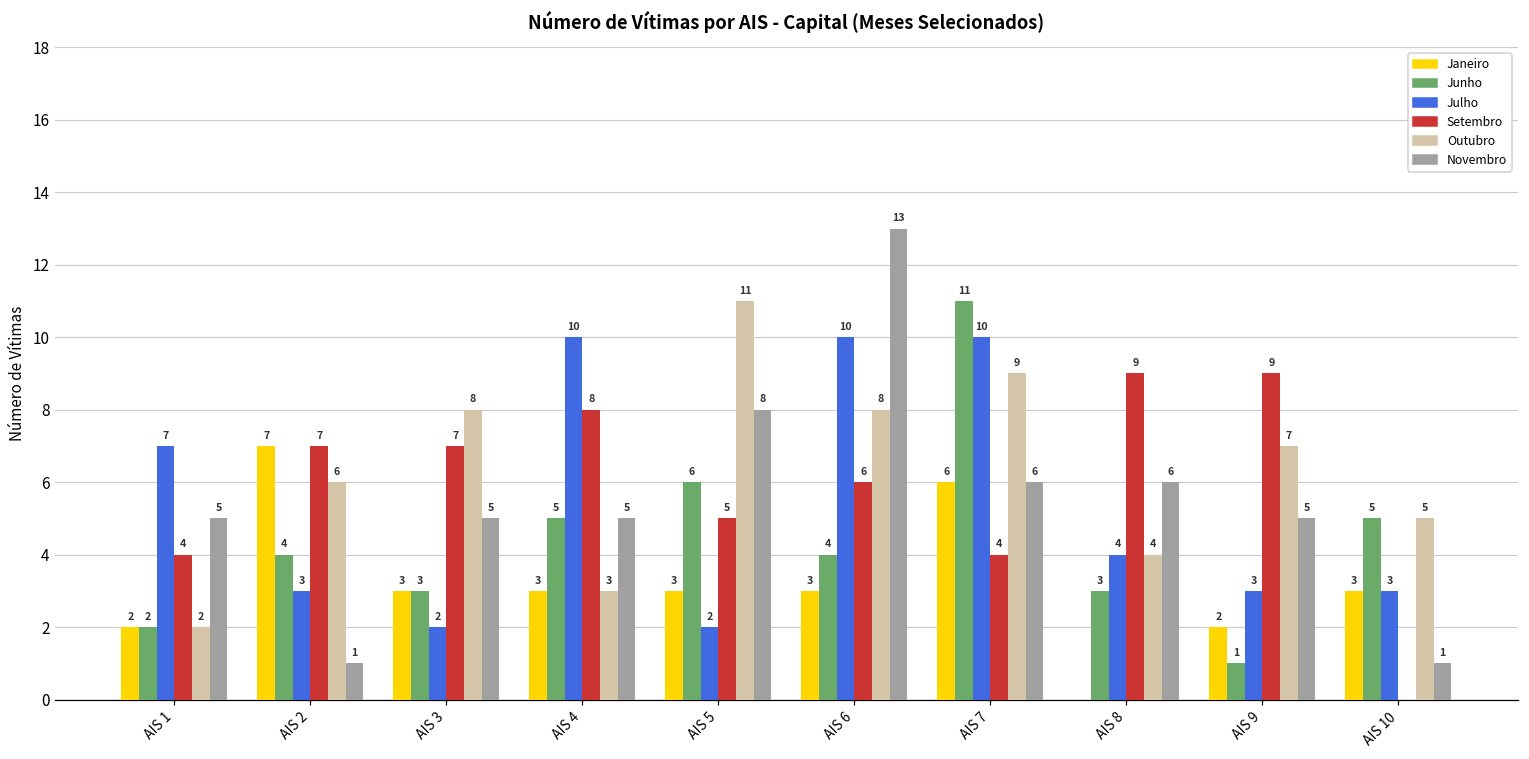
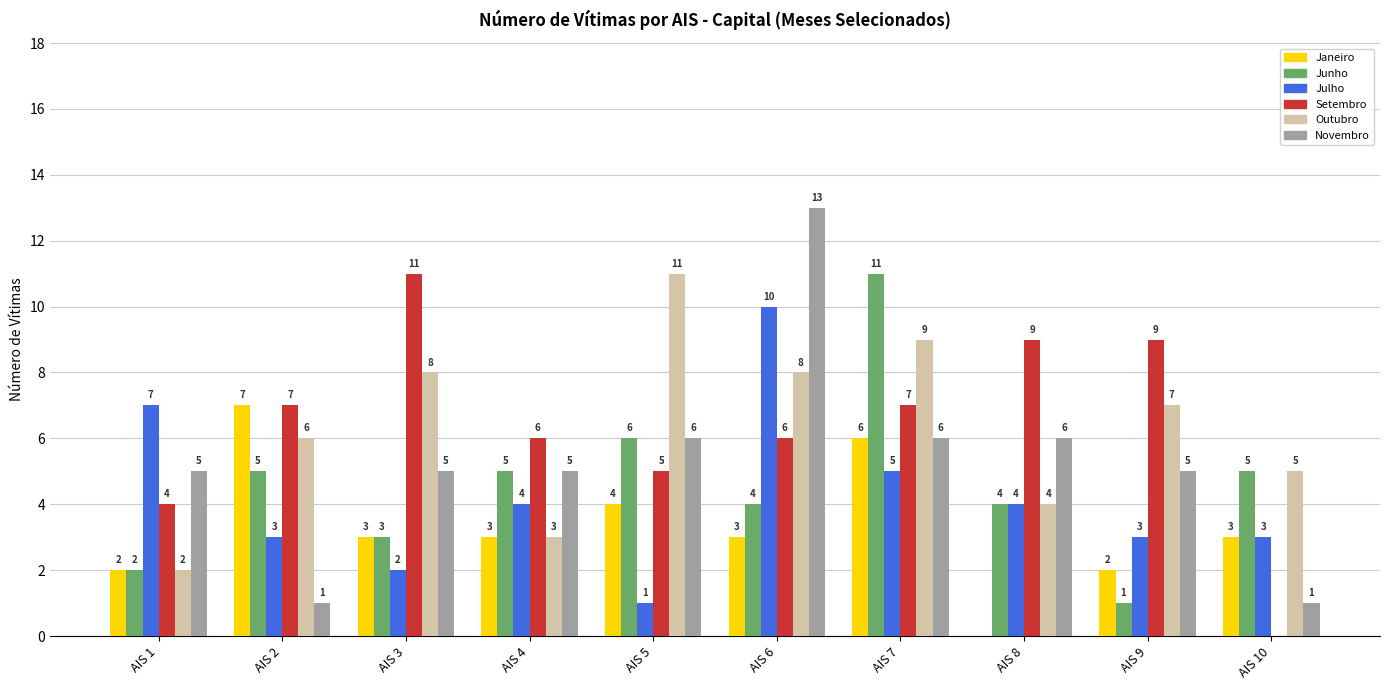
  {
    "Janeiro": {
      "AIS 1": 2,
      "AIS 2": 7,
      "AIS 3": 3,
      "AIS 4": 3,
-     "AIS 5": 3,
+     "AIS 5": 4,
      "AIS 6": 3,
      "AIS 7": 6,
      "AIS 9": 2,
      "AIS 10": 3
    },
    "Junho": {
      "AIS 1": 2,
-     "AIS 2": 4,
+     "AIS 2": 5,
      "AIS 3": 3,
      "AIS 4": 5,
      "AIS 5": 6,
      "AIS 6": 4,
      "AIS 7": 11,
-     "AIS 8": 3,
+     "AIS 8": 4,
      "AIS 9": 1,
      "AIS 10": 5
    },
    "Julho": {
      "AIS 1": 7,
      "AIS 2": 3,
      "AIS 3": 2,
-     "AIS 4": 10,
-     "AIS 5": 2,
+     "AIS 4": 4,
+     "AIS 5": 1,
      "AIS 6": 10,
-     "AIS 7": 10,
+     "AIS 7": 5,
      "AIS 8": 4,
      "AIS 9": 3,
      "AIS 10": 3
    },
    "Setembro": {
      "AIS 1": 4,
      "AIS 2": 7,
-     "AIS 3": 7,
-     "AIS 4": 8,
+     "AIS 3": 11,
+     "AIS 4": 6,
      "AIS 5": 5,
      "AIS 6": 6,
-     "AIS 7": 4,
+     "AIS 7": 7,
      "AIS 8": 9,
      "AIS 9": 9
    },
    "Outubro": {
      "AIS 1": 2,
      "AIS 2": 6,
      "AIS 3": 8,
      "AIS 4": 3,
      "AIS 5": 11,
      "AIS 6": 8,
      "AIS 7": 9,
      "AIS 8": 4,
      "AIS 9": 7,
      "AIS 10": 5
    },
    "Novembro": {
      "AIS 1": 5,
      "AIS 2": 1,
      "AIS 3": 5,
      "AIS 4": 5,
-     "AIS 5": 8,
+     "AIS 5": 6,
      "AIS 6": 13,
      "AIS 7": 6,
      "AIS 8": 6,
      "AIS 9": 5,
      "AIS 10": 1
    }
  }
